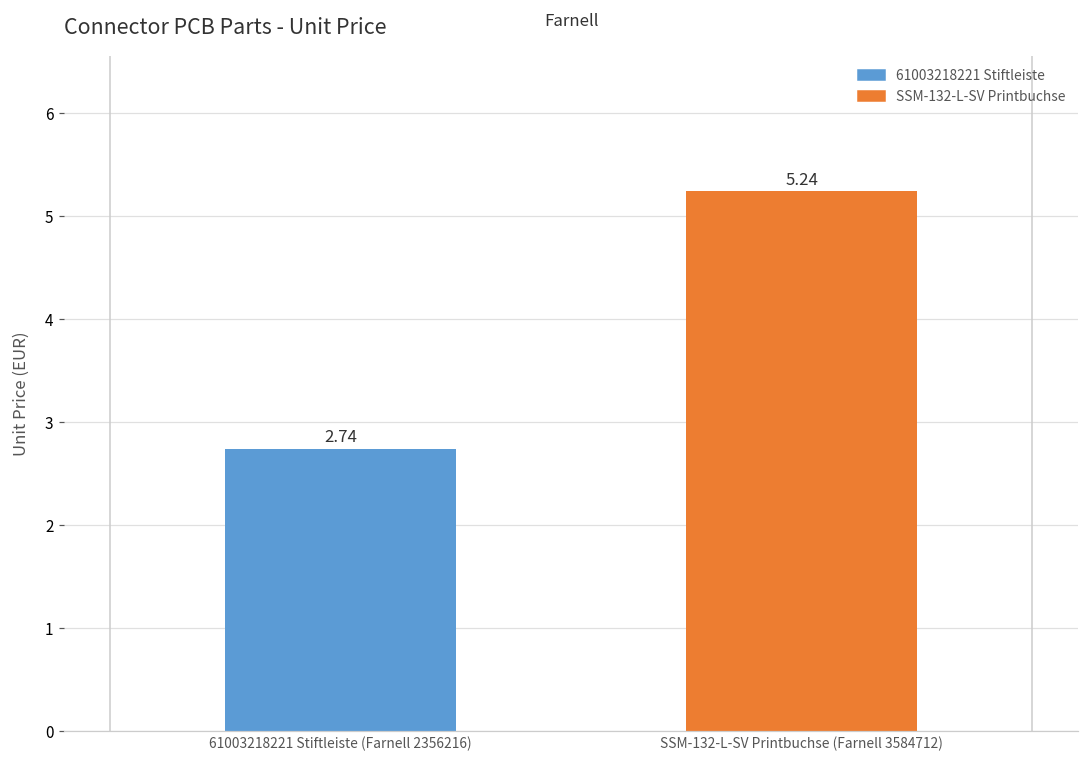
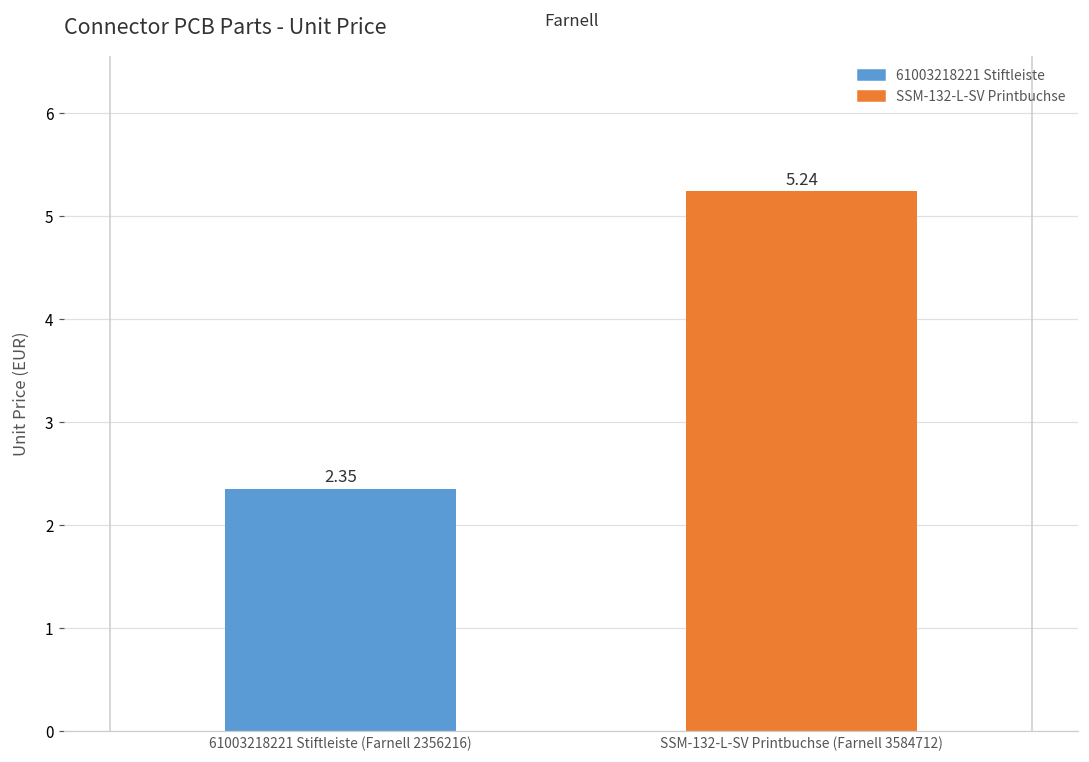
  {
-   "61003218221 Stiftleiste (Farnell 2356216)": 2.74,
+   "61003218221 Stiftleiste (Farnell 2356216)": 2.35,
    "SSM-132-L-SV Printbuchse (Farnell 3584712)": 5.24
  }
